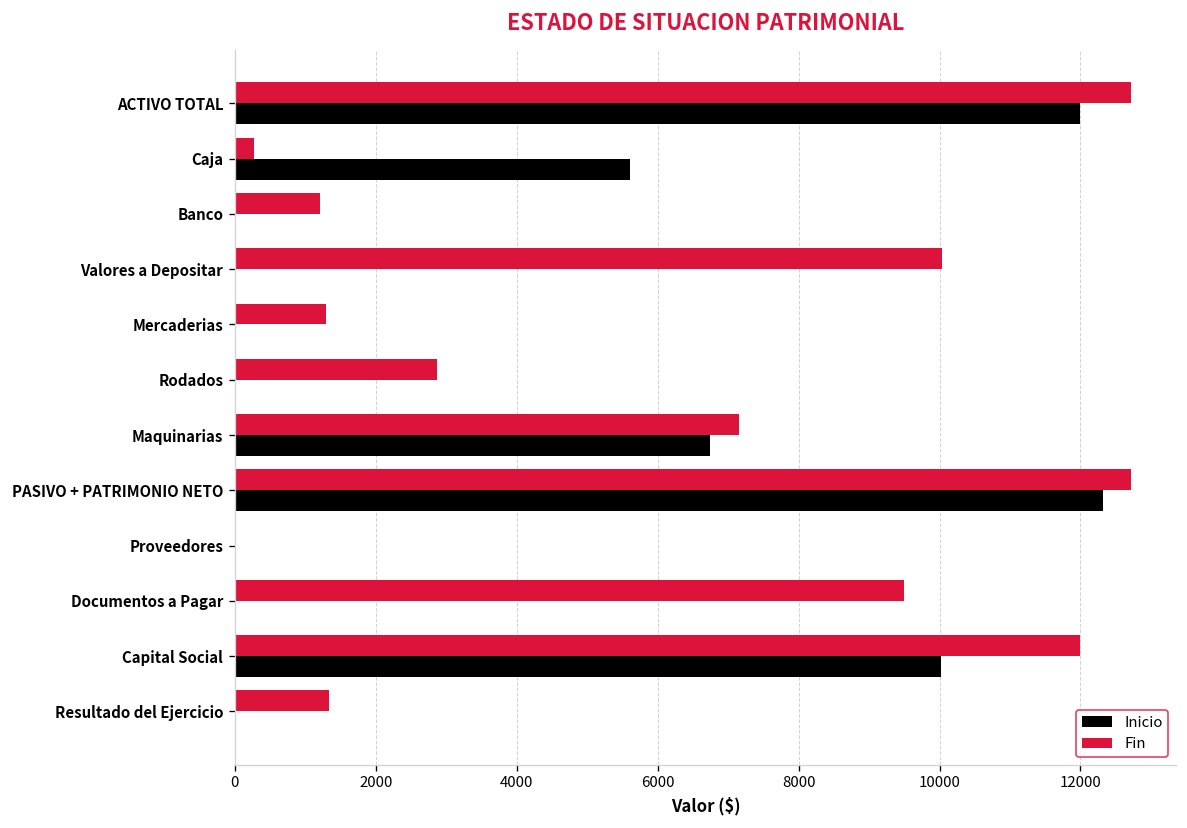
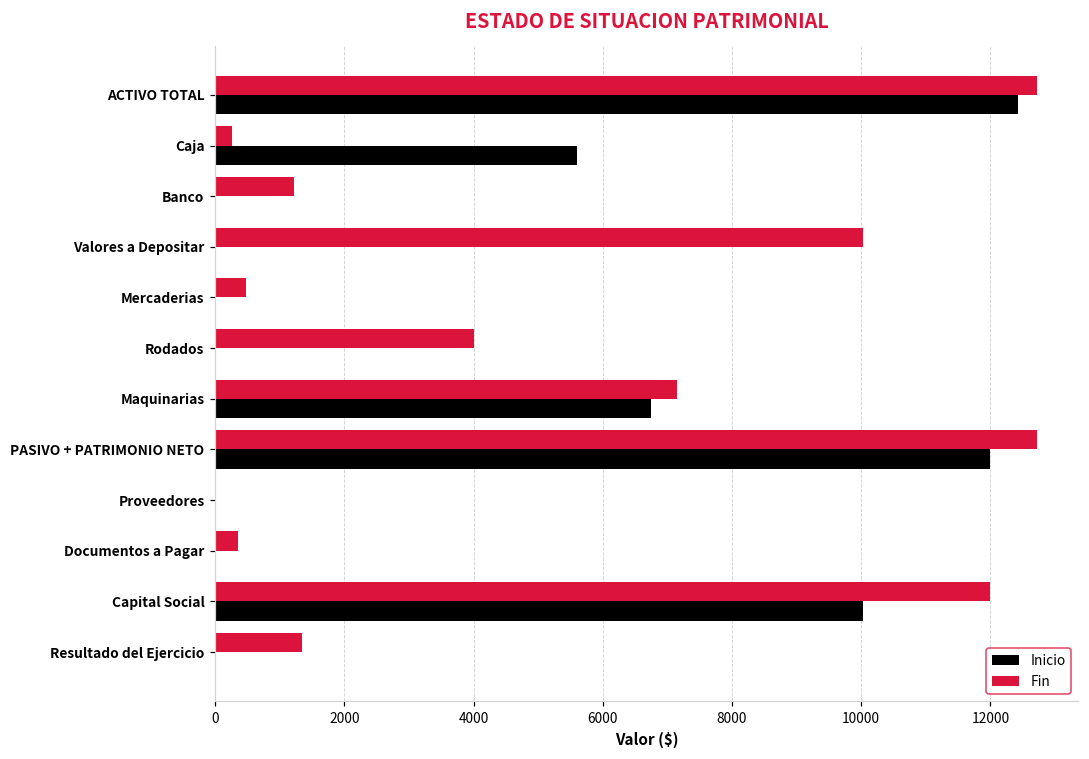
  {
    "Inicio": {
-     "ACTIVO TOTAL": 12000,
+     "ACTIVO TOTAL": 12400,
      "Caja": 5600,
      "Banco": 0,
      "Valores a Depositar": 0,
      "Mercaderias": 0,
      "Rodados": 0,
      "Maquinarias": 6700,
-     "PASIVO + PATRIMONIO NETO": 12300,
+     "PASIVO + PATRIMONIO NETO": 12000,
      "Proveedores": 0,
      "Documentos a Pagar": 0,
      "Capital Social": 10000,
      "Resultado del Ejercicio": 0
    },
    "Fin": {
      "ACTIVO TOTAL": 12700,
      "Caja": 300,
      "Banco": 1200,
      "Valores a Depositar": 10000,
-     "Mercaderias": 1300,
-     "Rodados": 2900,
+     "Mercaderias": 500,
+     "Rodados": 4000,
      "Maquinarias": 7200,
      "PASIVO + PATRIMONIO NETO": 12700,
      "Proveedores": 0,
-     "Documentos a Pagar": 9500,
+     "Documentos a Pagar": 400,
      "Capital Social": 12000,
      "Resultado del Ejercicio": 1300
    }
  }
